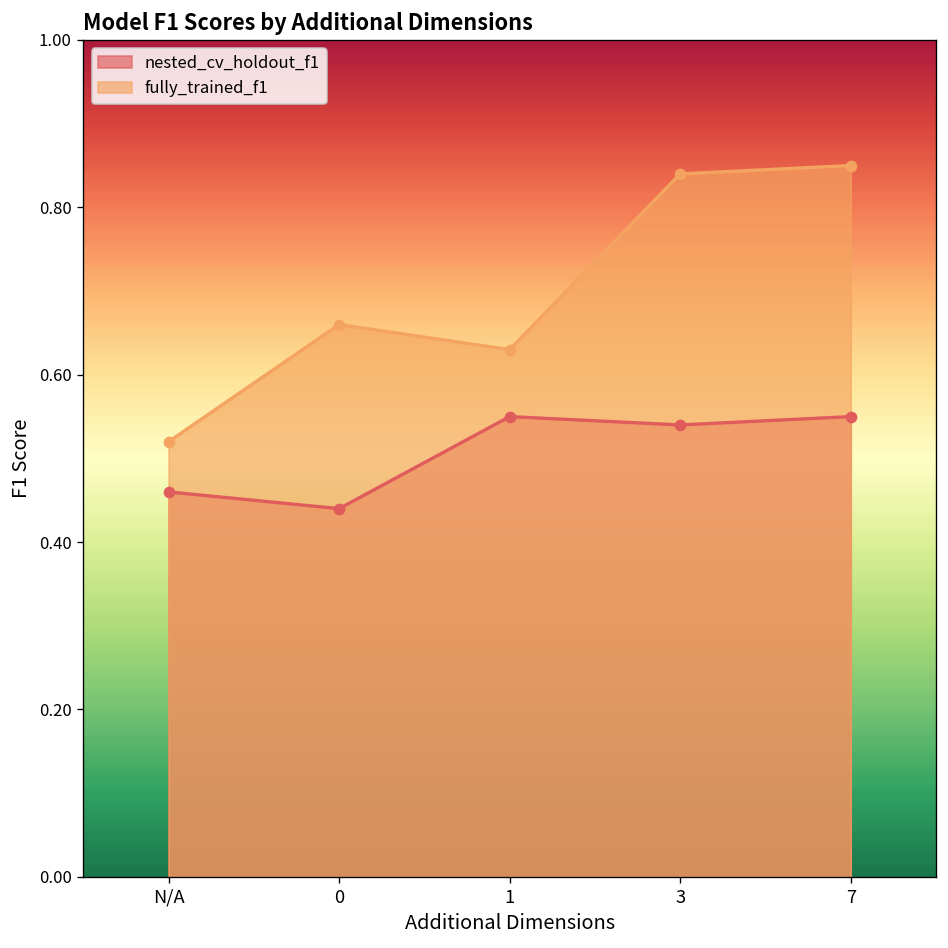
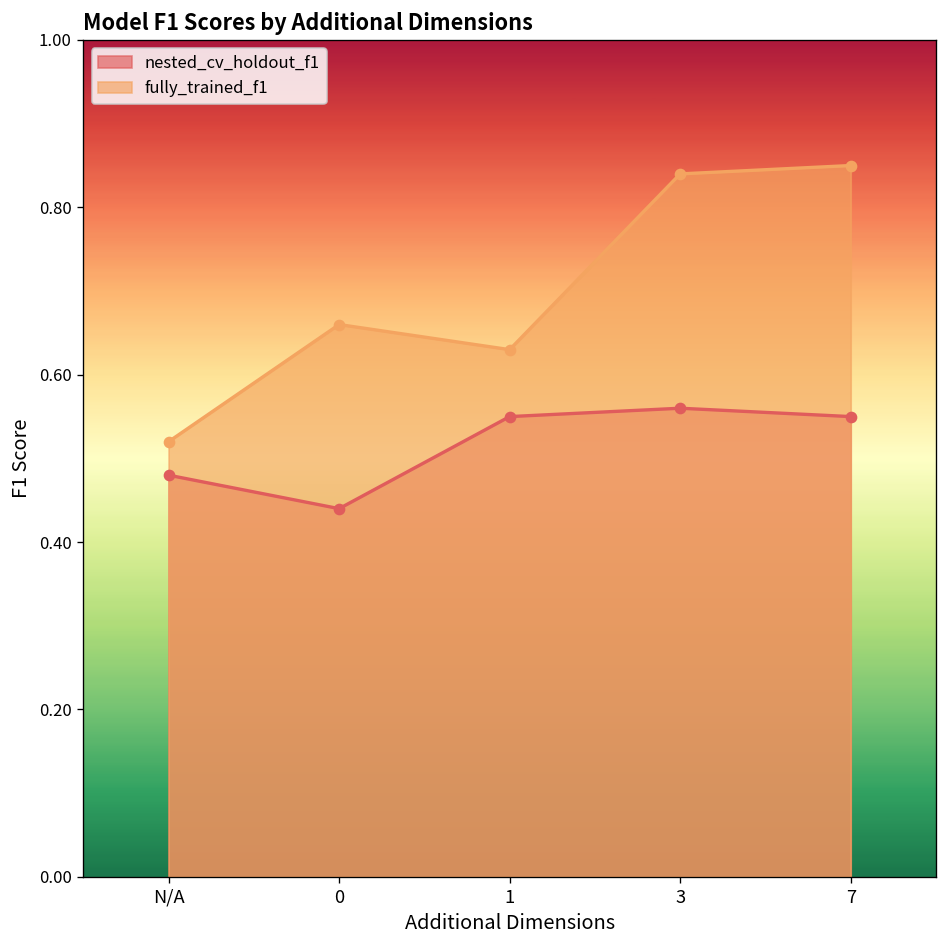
  {
    "nested_cv_holdout_f1": {
-     "N/A": 0.46,
+     "N/A": 0.48,
      "0": 0.44,
      "1": 0.55,
-     "3": 0.54,
+     "3": 0.56,
      "7": 0.55
    },
    "fully_trained_f1": {
      "N/A": 0.52,
      "0": 0.66,
      "1": 0.63,
      "3": 0.84,
      "7": 0.85
    }
  }
